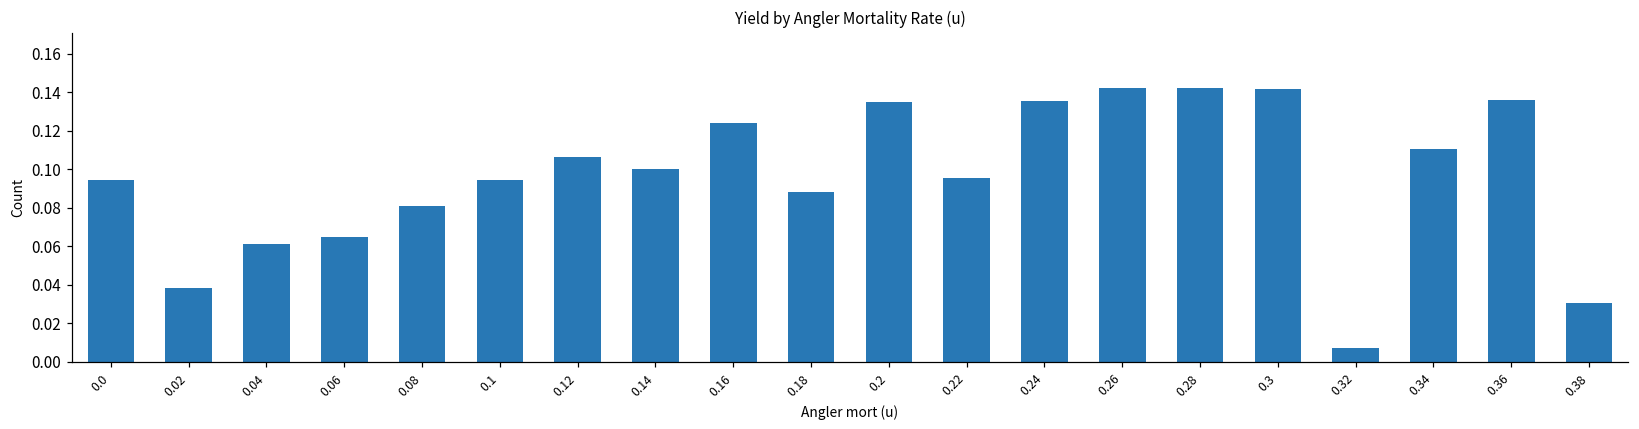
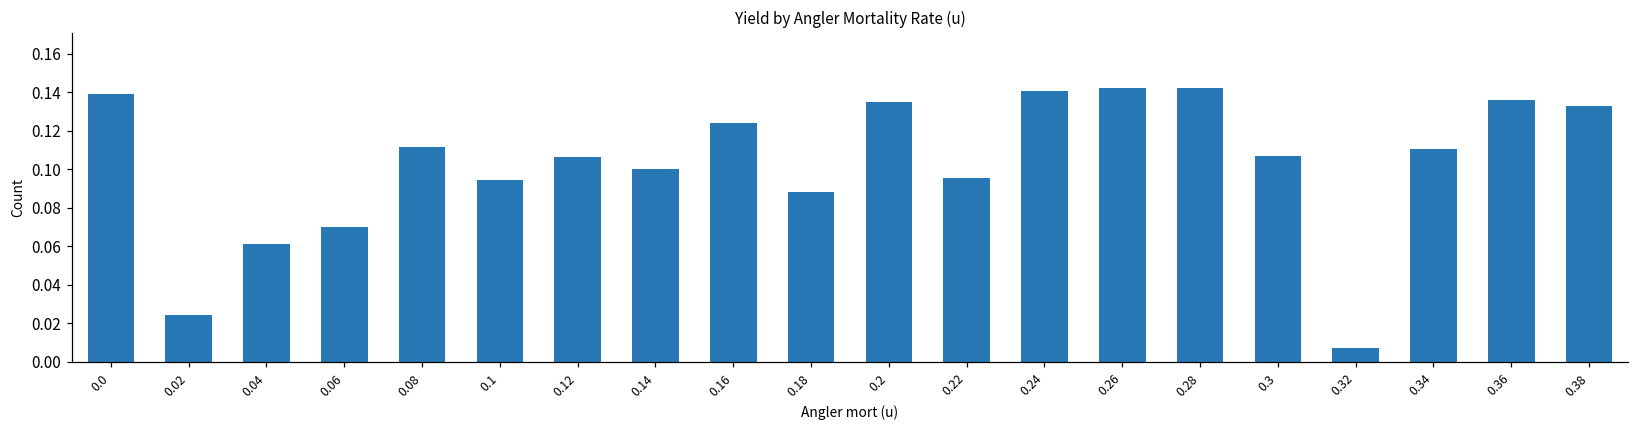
  {
-   "0.0": 0.095,
-   "0.02": 0.038,
+   "0.0": 0.139,
+   "0.02": 0.025,
    "0.04": 0.061,
-   "0.06": 0.065,
-   "0.08": 0.081,
+   "0.06": 0.070,
+   "0.08": 0.112,
    "0.1": 0.095,
    "0.12": 0.106,
    "0.14": 0.100,
    "0.16": 0.124,
    "0.18": 0.088,
    "0.2": 0.135,
    "0.22": 0.095,
-   "0.24": 0.135,
+   "0.24": 0.141,
    "0.26": 0.142,
    "0.28": 0.142,
-   "0.3": 0.142,
+   "0.3": 0.107,
    "0.32": 0.007,
    "0.34": 0.111,
    "0.36": 0.136,
-   "0.38": 0.031
+   "0.38": 0.133
  }
